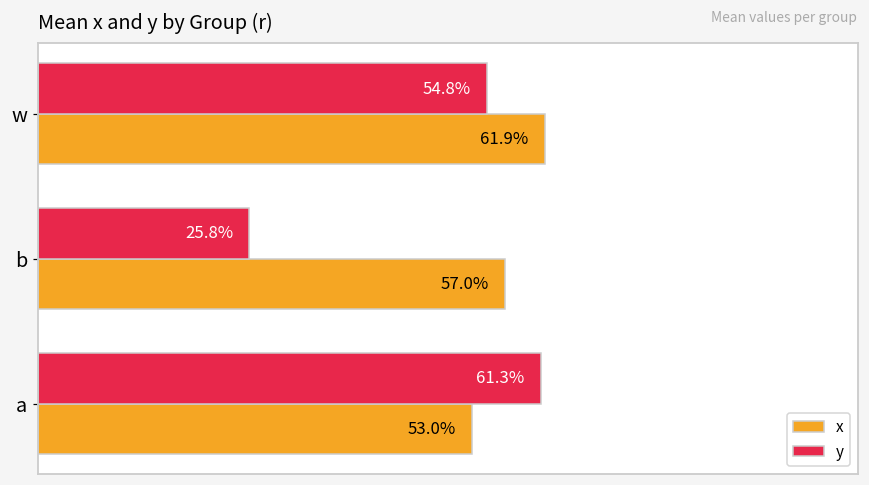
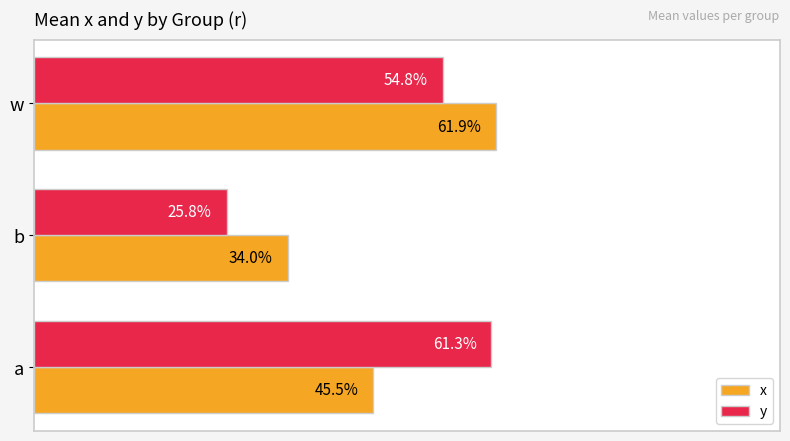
  {
    "x": {
      "w": "61.9%",
-     "b": "57.0%",
-     "a": "53.0%"
+     "b": "34.0%",
+     "a": "45.5%"
    },
    "y": {
      "w": "54.8%",
      "b": "25.8%",
      "a": "61.3%"
    }
  }
